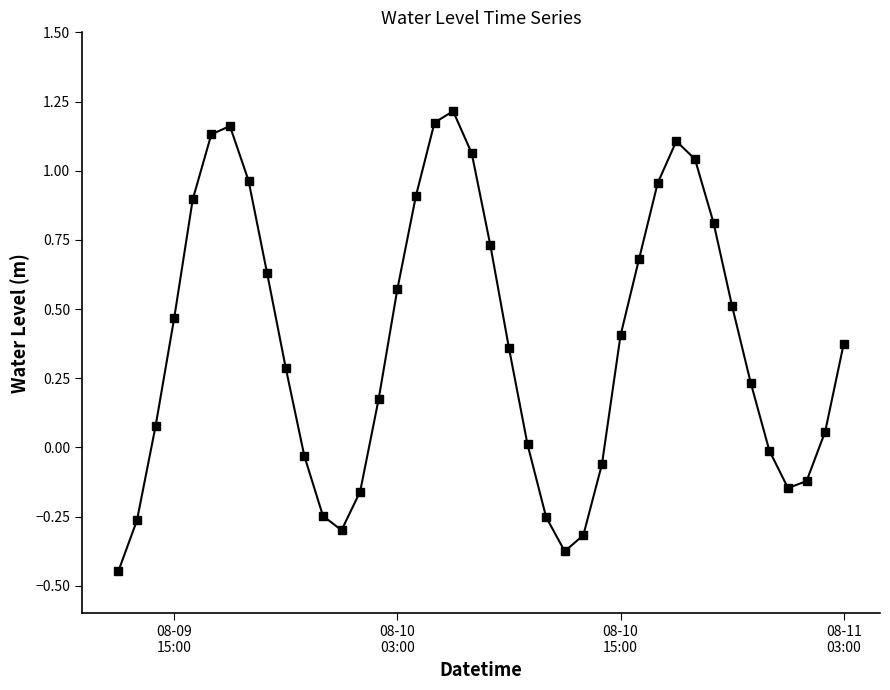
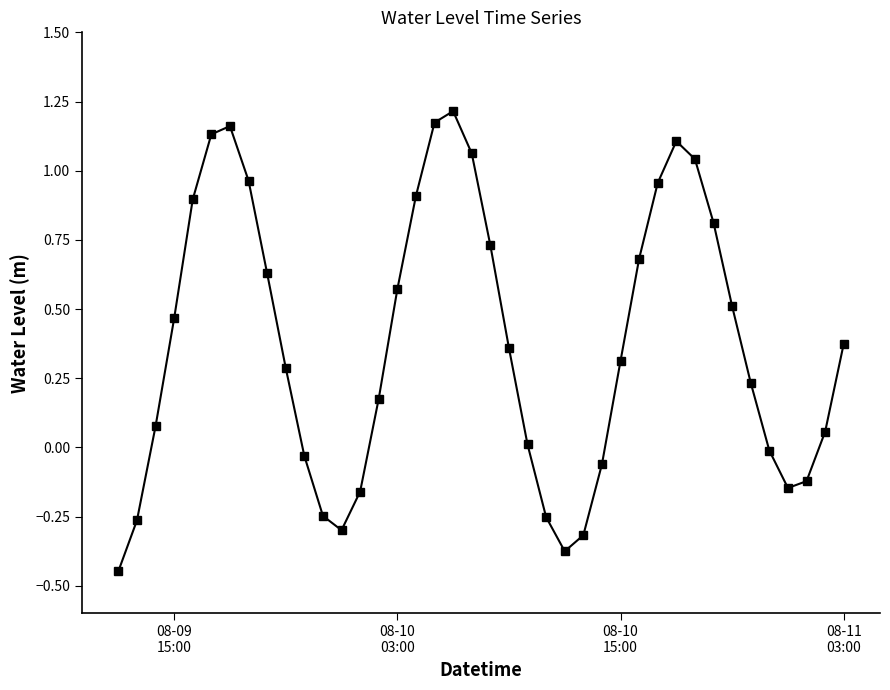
  {
    "08-09 15:00": 0.47,
    "08-10 03:00": 0.57,
-   "08-10 15:00": 0.40,
+   "08-10 15:00": 0.31,
    "08-11 03:00": 0.37
  }
